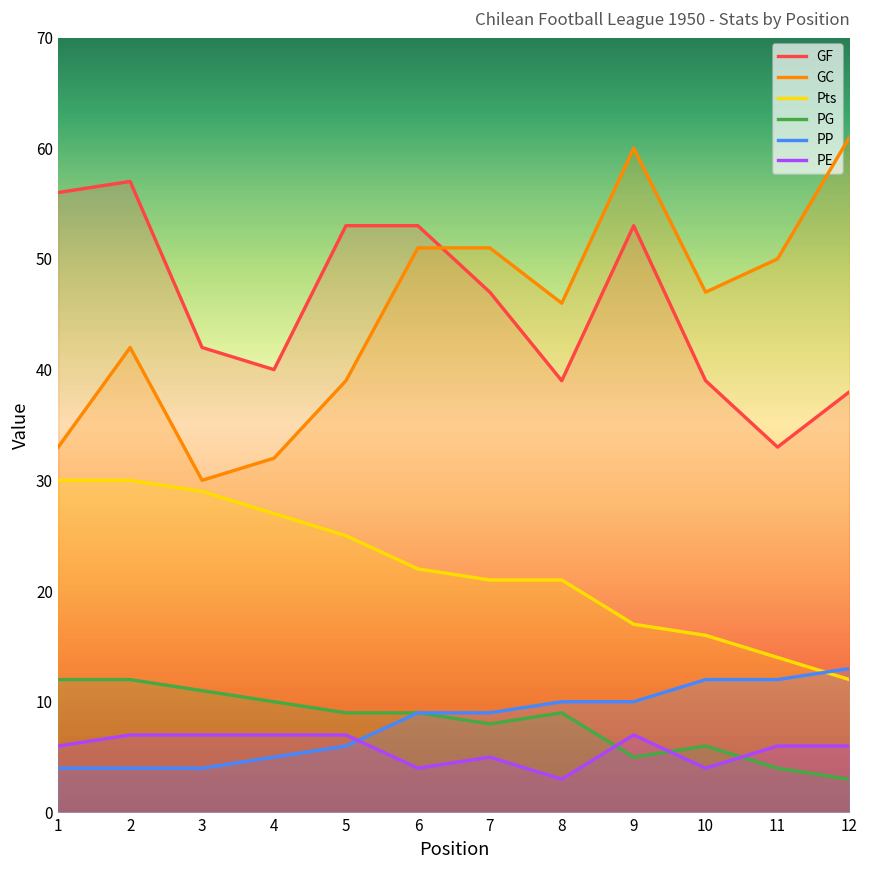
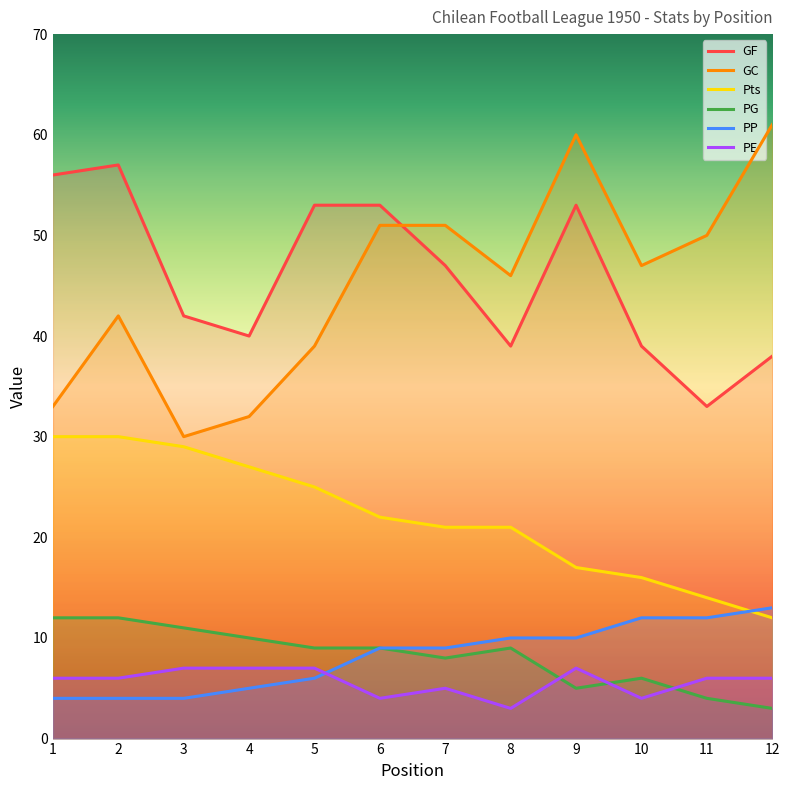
  {
    "GF": {
      "1": 56,
      "2": 57,
      "3": 42,
      "4": 40,
      "5": 53,
      "6": 53,
      "7": 47,
      "8": 39,
      "9": 53,
      "10": 39,
      "11": 33,
      "12": 38
    },
    "GC": {
      "1": 33,
      "2": 42,
      "3": 30,
      "4": 32,
      "5": 39,
      "6": 51,
      "7": 51,
      "8": 46,
      "9": 60,
      "10": 47,
      "11": 50,
      "12": 61
    },
    "Pts": {
      "1": 30,
      "2": 30,
      "3": 29,
      "4": 27,
      "5": 25,
      "6": 22,
      "7": 21,
      "8": 21,
      "9": 17,
      "10": 16,
      "11": 14,
      "12": 12
    },
    "PG": {
      "1": 12,
      "2": 12,
      "3": 11,
      "4": 10,
      "5": 9,
      "7": 8,
      "8": 9,
      "9": 5,
      "10": 6,
      "11": 4,
      "12": 3
    },
    "PP": {
      "1": 4,
      "2": 4,
      "3": 4,
      "4": 5,
      "5": 6,
      "7": 9,
      "8": 10,
      "9": 10,
      "10": 12,
      "11": 12,
      "12": 13
    },
    "PE": {
      "1": 6,
-     "2": 7,
+     "2": 6,
      "3": 7,
      "4": 7,
      "5": 7,
      "6": 4,
      "7": 5,
      "8": 3,
      "9": 7,
      "10": 4,
      "11": 6,
      "12": 6
    }
  }
